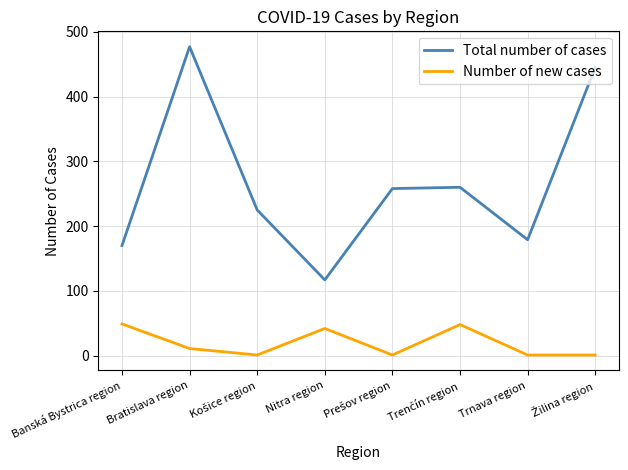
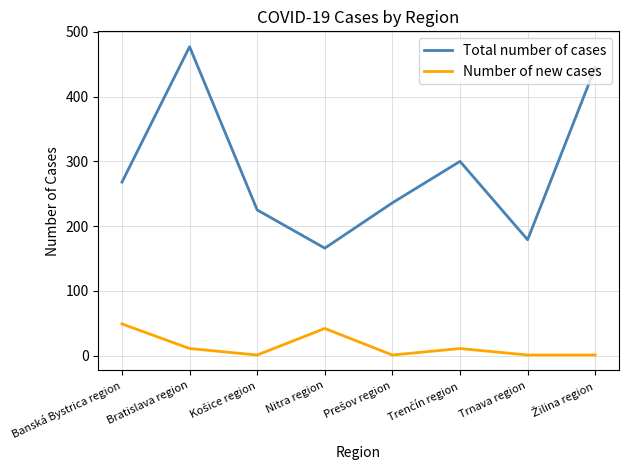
  {
    "Total number of cases": {
-     "Banská Bystrica region": 170,
+     "Banská Bystrica region": 270,
      "Bratislava region": 480,
      "Košice region": 230,
-     "Nitra region": 120,
-     "Prešov region": 260,
-     "Trenčín region": 260,
+     "Nitra region": 170,
+     "Prešov region": 240,
+     "Trenčín region": 300,
      "Trnava region": 180
    },
    "Number of new cases": {
      "Banská Bystrica region": 50,
      "Bratislava region": 10,
      "Košice region": 0,
      "Nitra region": 40,
      "Prešov region": 0,
-     "Trenčín region": 50,
+     "Trenčín region": 10,
      "Trnava region": 0,
      "Žilina region": 0
    }
  }
